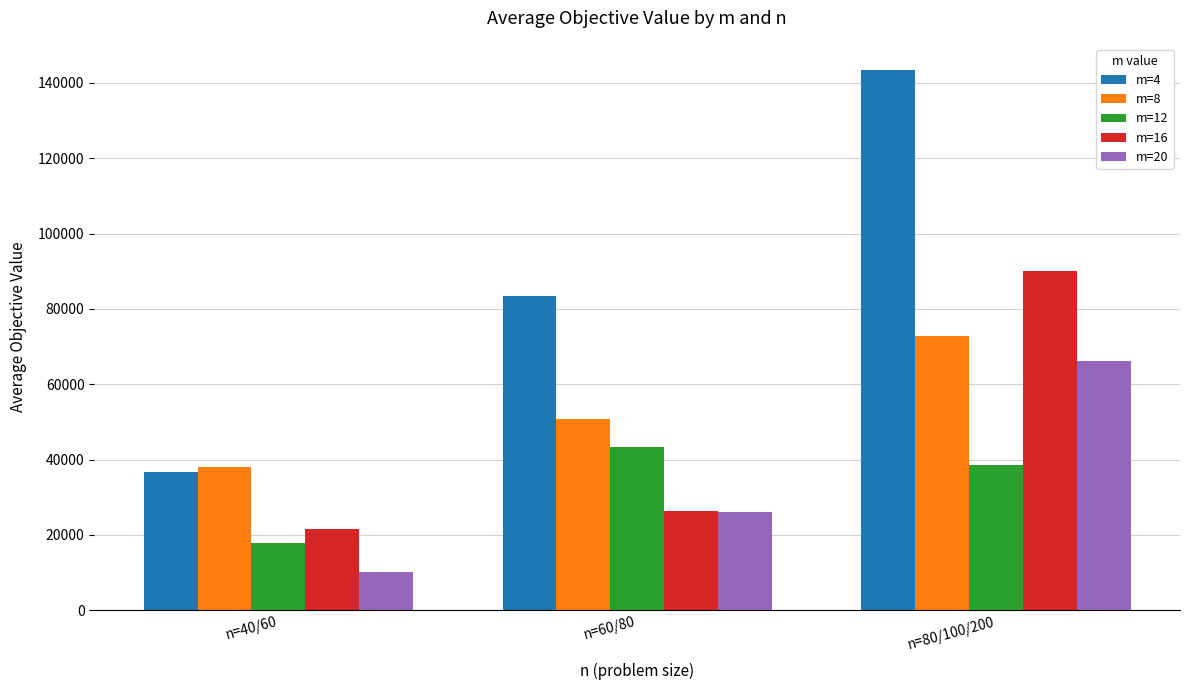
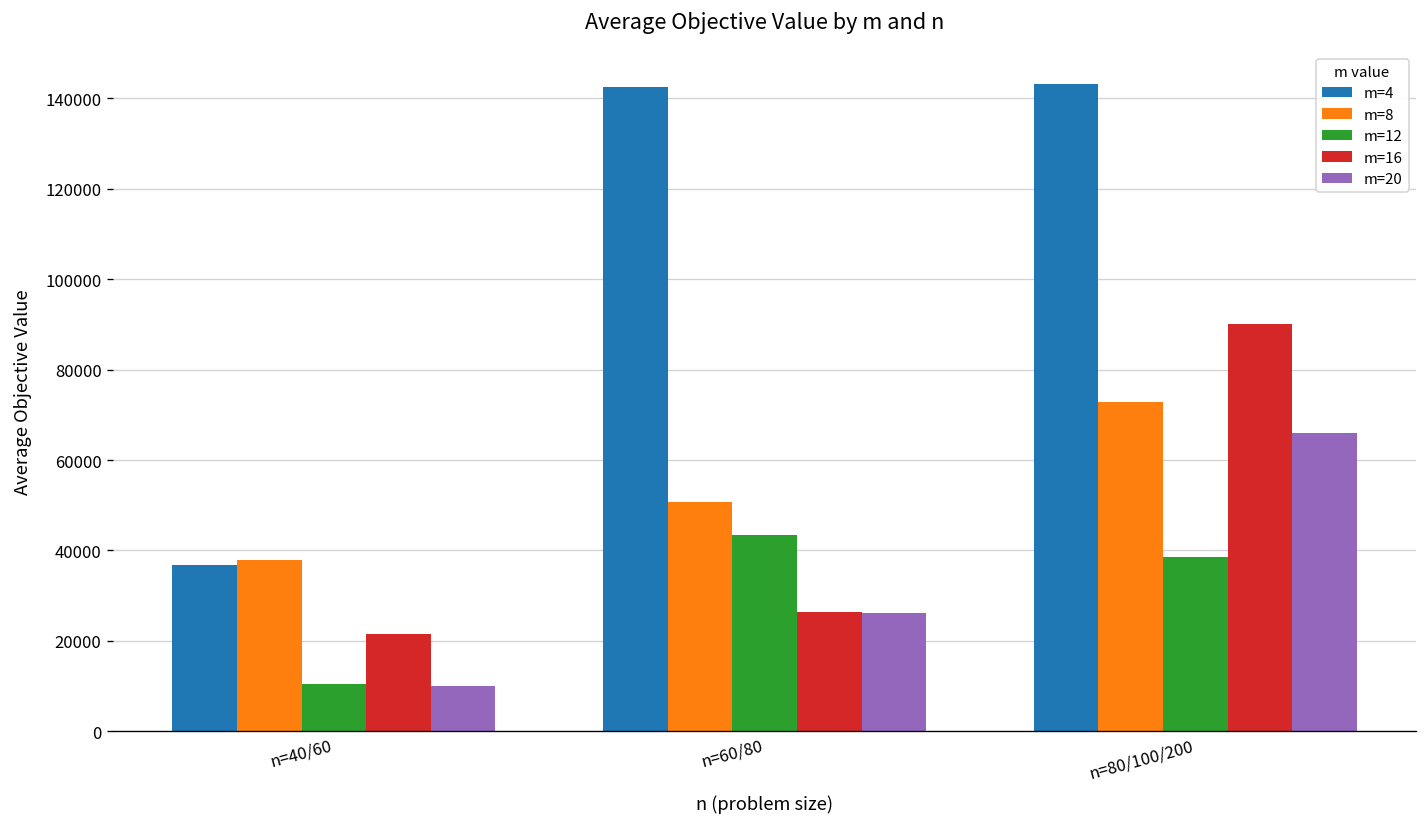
  {
    "m=4": {
      "n=40/60": 37000,
-     "n=60/80": 84000,
+     "n=60/80": 143000,
      "n=80/100/200": 143000
    },
    "m=8": {
      "n=40/60": 38000,
      "n=60/80": 51000,
      "n=80/100/200": 73000
    },
    "m=12": {
-     "n=40/60": 18000,
+     "n=40/60": 11000,
      "n=60/80": 43000,
      "n=80/100/200": 38000
    },
    "m=16": {
      "n=40/60": 21000,
      "n=60/80": 26000,
      "n=80/100/200": 90000
    },
    "m=20": {
      "n=40/60": 10000,
      "n=60/80": 26000,
      "n=80/100/200": 66000
    }
  }
